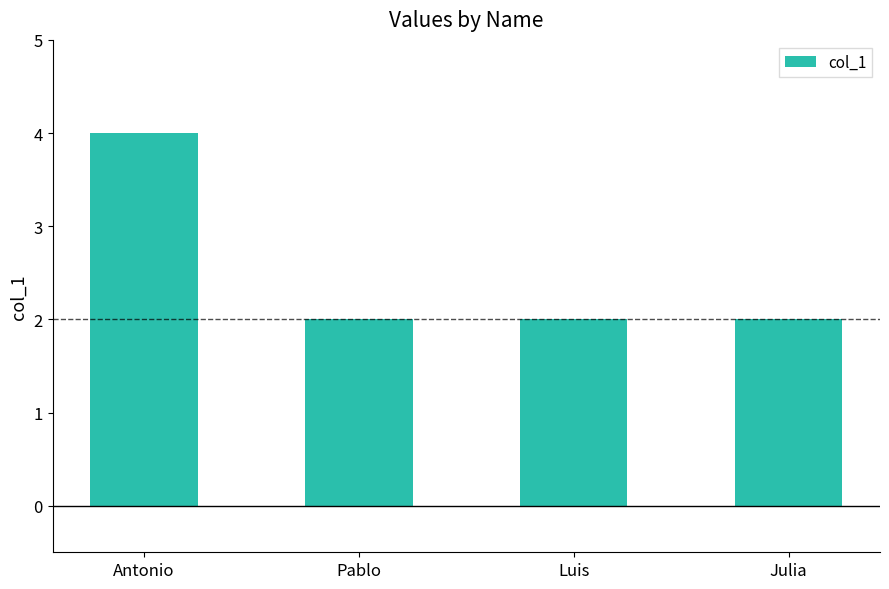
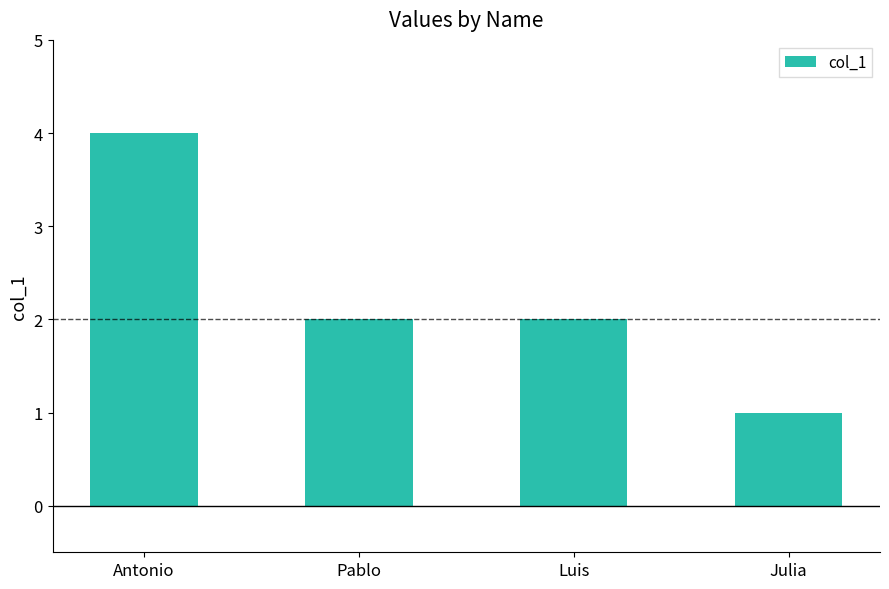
  {
    "Antonio": 4,
    "Pablo": 2,
    "Luis": 2,
-   "Julia": 2
+   "Julia": 1
  }
